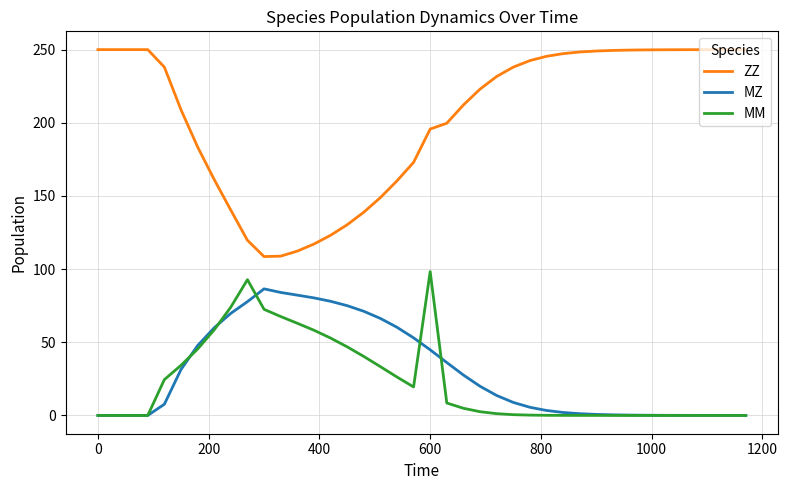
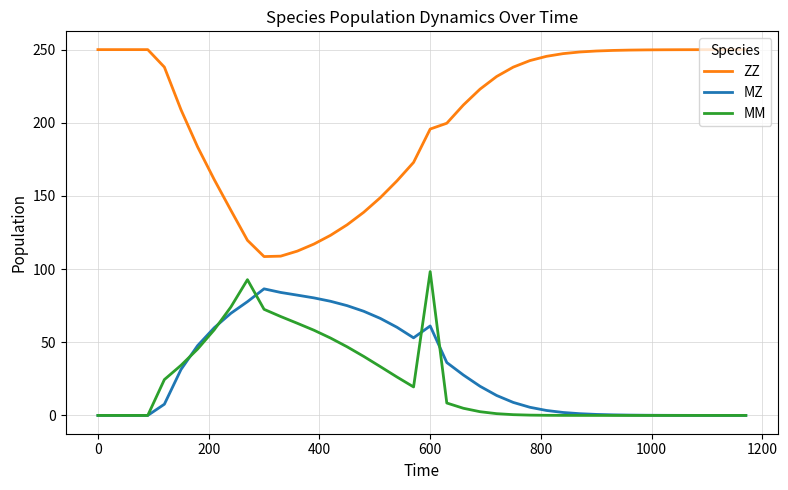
  {
    "ZZ": {
      "0": 250,
      "600": 196
    },
    "MZ": {
-     "600": 45
+     "600": 61
    },
    "MM": {
      "600": 98
    }
  }
